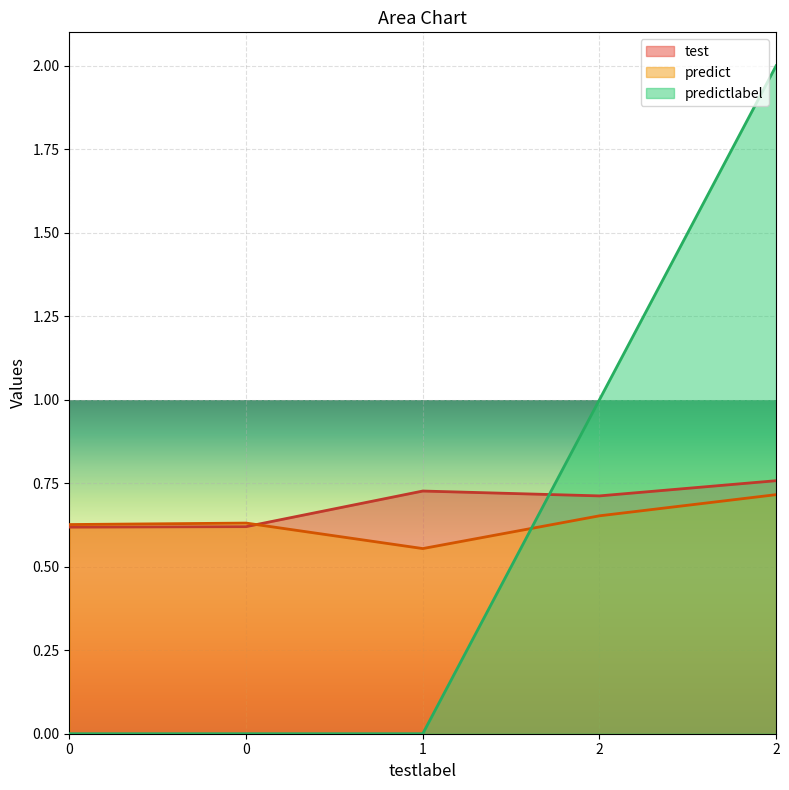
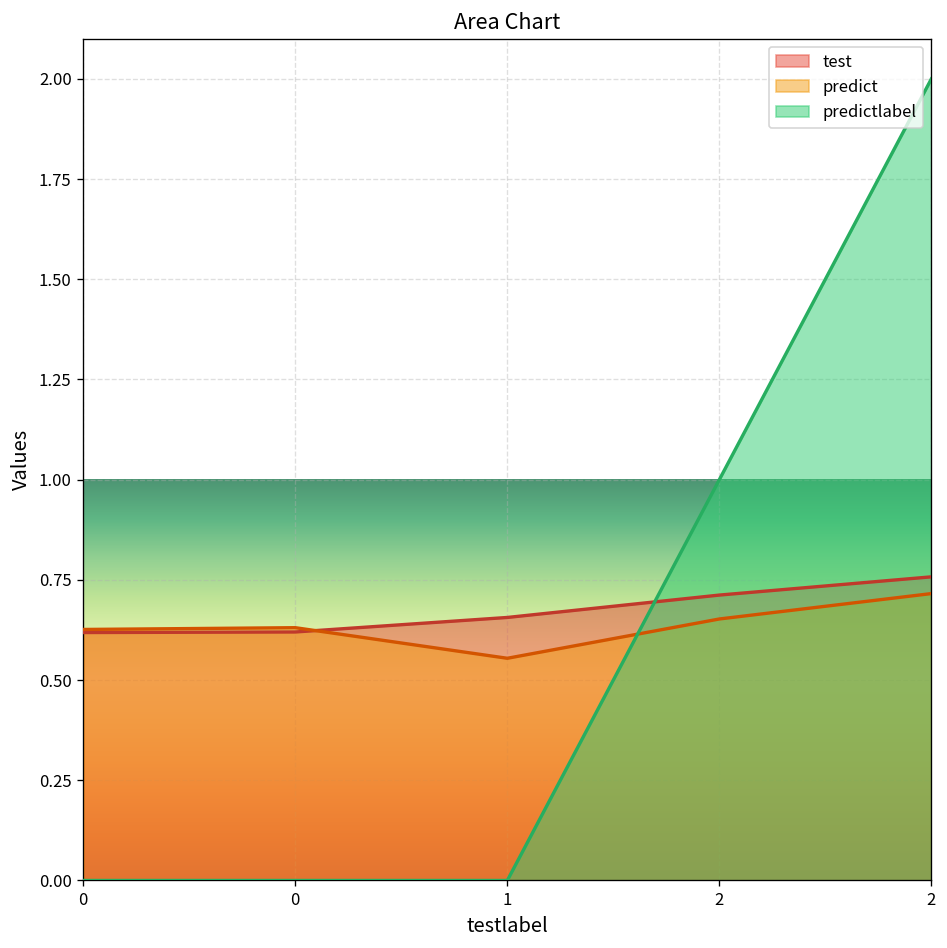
  {
    "test": {
-     "1": 0.73
+     "1": 0.66
    },
    "predict": {
      "1": 0.55
    },
    "predictlabel": {
      "1": 0.00
    }
  }
